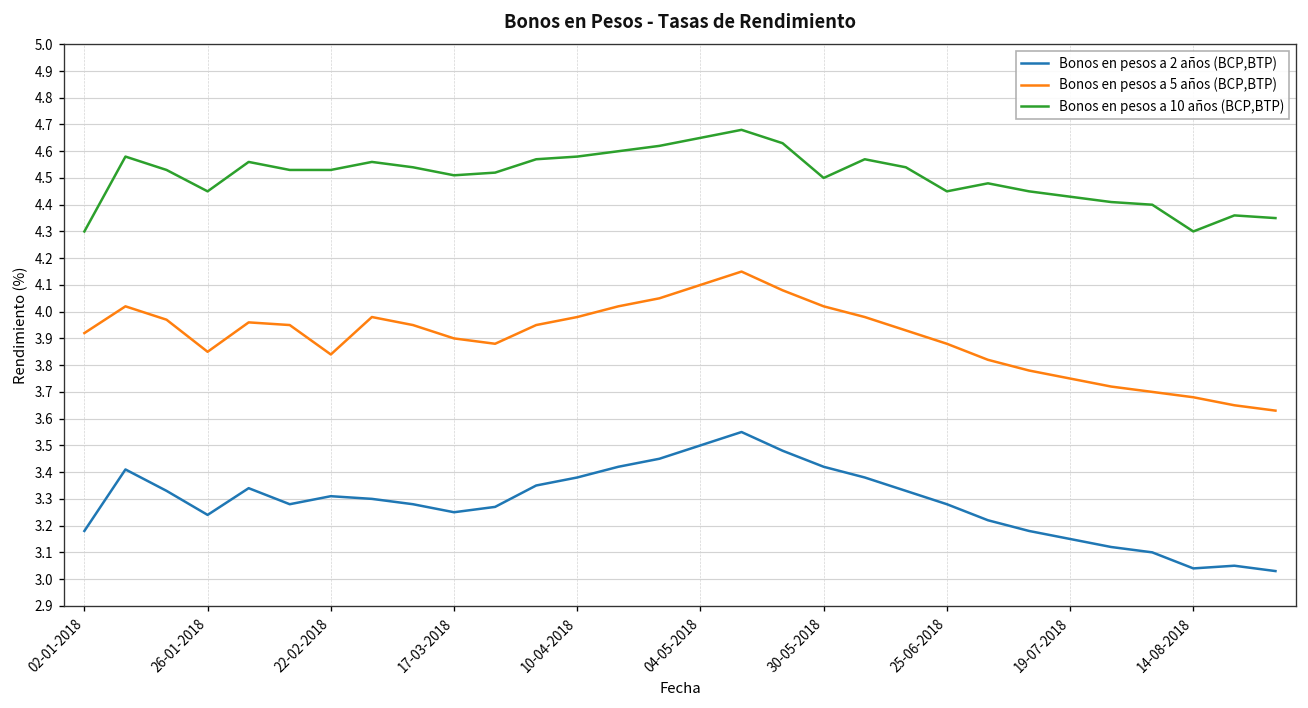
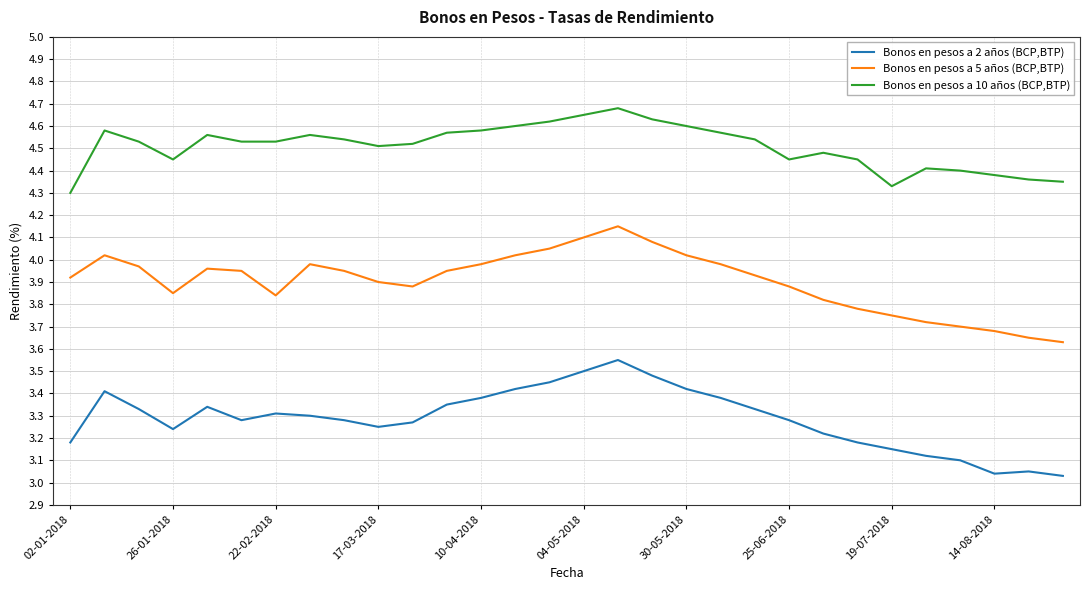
  {
    "Bonos en pesos a 2 años (BCP,BTP)": {
      "02-01-2018": 3.18,
      "26-01-2018": 3.24,
      "22-02-2018": 3.31,
      "17-03-2018": 3.25,
      "10-04-2018": 3.38,
      "04-05-2018": 3.50,
      "30-05-2018": 3.42,
      "25-06-2018": 3.28,
      "19-07-2018": 3.15,
      "14-08-2018": 3.04
    },
    "Bonos en pesos a 5 años (BCP,BTP)": {
      "02-01-2018": 3.92,
      "26-01-2018": 3.85,
      "22-02-2018": 3.84,
      "17-03-2018": 3.90,
      "10-04-2018": 3.98,
      "04-05-2018": 4.10,
      "30-05-2018": 4.02,
      "25-06-2018": 3.88,
      "19-07-2018": 3.75,
      "14-08-2018": 3.68
    },
    "Bonos en pesos a 10 años (BCP,BTP)": {
      "02-01-2018": 4.30,
      "26-01-2018": 4.45,
      "22-02-2018": 4.53,
      "17-03-2018": 4.51,
      "10-04-2018": 4.58,
      "04-05-2018": 4.65,
-     "30-05-2018": 4.5,
+     "30-05-2018": 4.6,
      "25-06-2018": 4.45,
-     "19-07-2018": 4.43,
-     "14-08-2018": 4.30
+     "19-07-2018": 4.33,
+     "14-08-2018": 4.38
    }
  }
